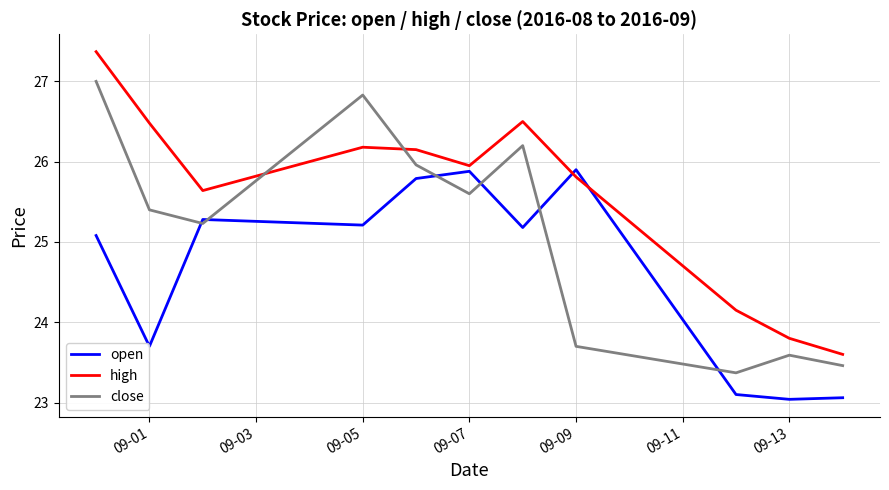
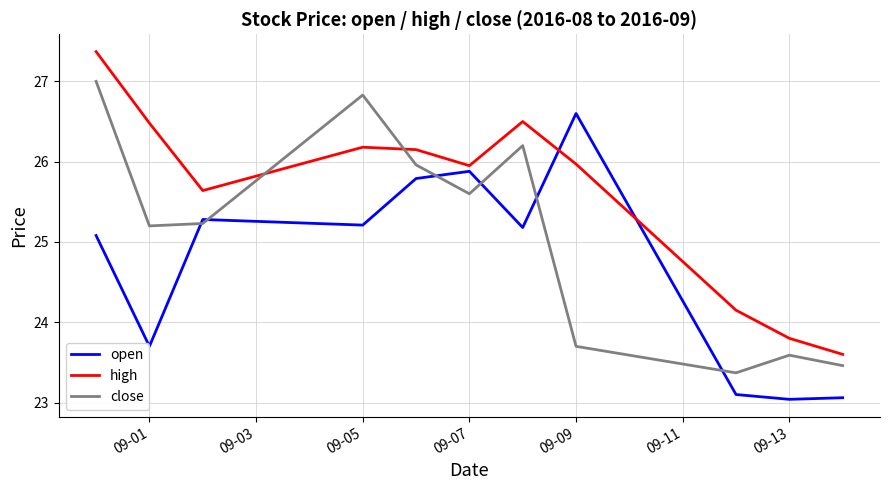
  {
    "open": {
      "09-05": 25.2,
      "09-07": 25.9,
-     "09-09": 25.9,
+     "09-09": 26.6,
      "09-13": 23.0
    },
    "high": {
      "09-01": 26.5,
      "09-05": 26.2,
      "09-07": 26.0,
-     "09-09": 25.8,
+     "09-09": 26.0,
      "09-13": 23.8
    },
    "close": {
-     "09-01": 25.4,
+     "09-01": 25.2,
      "09-05": 26.8,
      "09-07": 25.6,
      "09-09": 23.7,
      "09-13": 23.6
    }
  }
